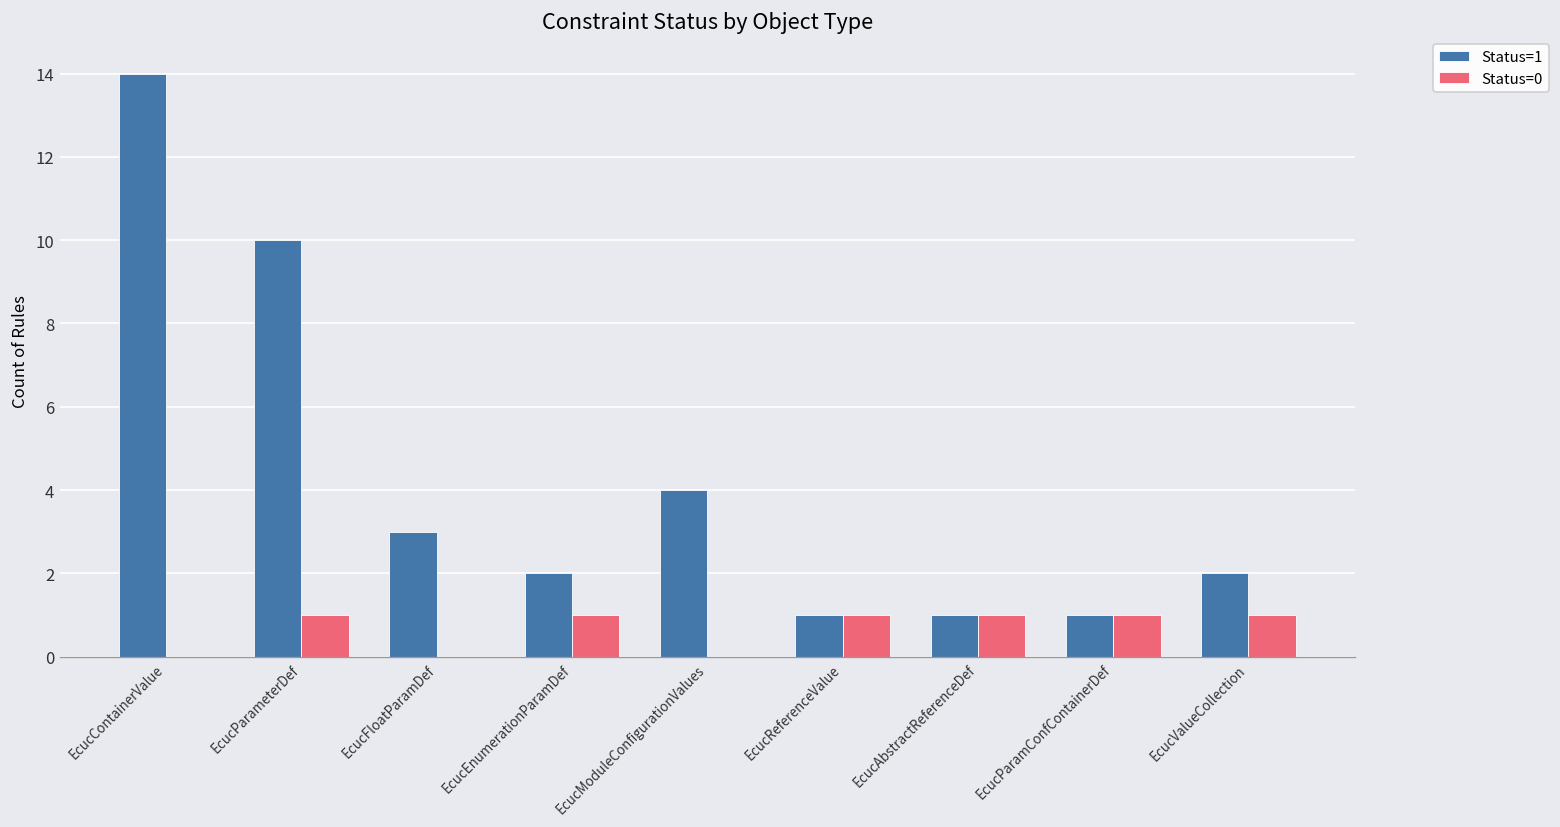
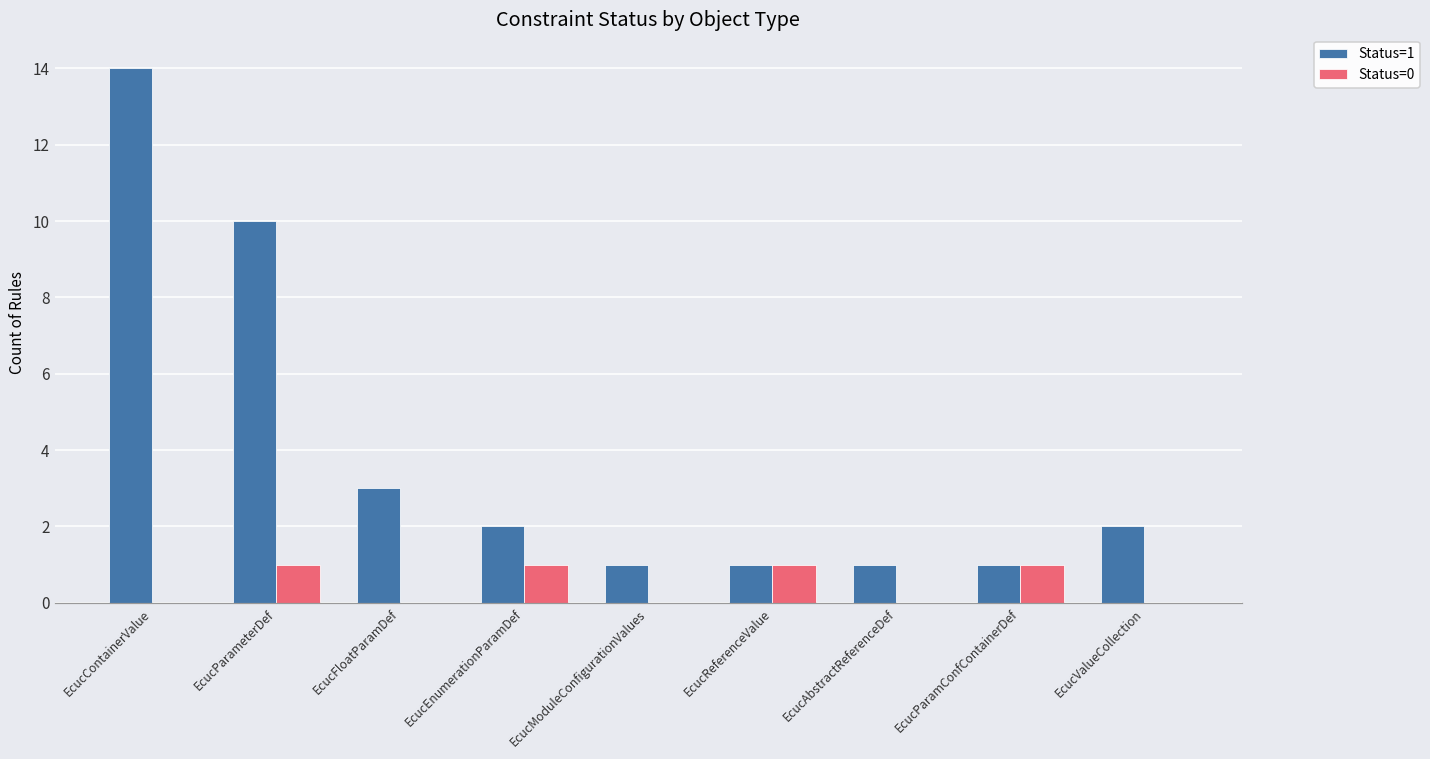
  {
    "Status=1": {
      "EcucContainerValue": 14,
      "EcucParameterDef": 10,
      "EcucFloatParamDef": 3,
      "EcucEnumerationParamDef": 2,
-     "EcucModuleConfigurationValues": 4,
+     "EcucModuleConfigurationValues": 1,
      "EcucReferenceValue": 1,
      "EcucAbstractReferenceDef": 1,
      "EcucParamConfContainerDef": 1,
      "EcucValueCollection": 2
    },
    "Status=0": {
      "EcucContainerValue": 0,
      "EcucParameterDef": 1,
      "EcucFloatParamDef": 0,
      "EcucEnumerationParamDef": 1,
      "EcucModuleConfigurationValues": 0,
      "EcucReferenceValue": 1,
-     "EcucAbstractReferenceDef": 1,
+     "EcucAbstractReferenceDef": 0,
      "EcucParamConfContainerDef": 1,
-     "EcucValueCollection": 1
+     "EcucValueCollection": 0
    }
  }
